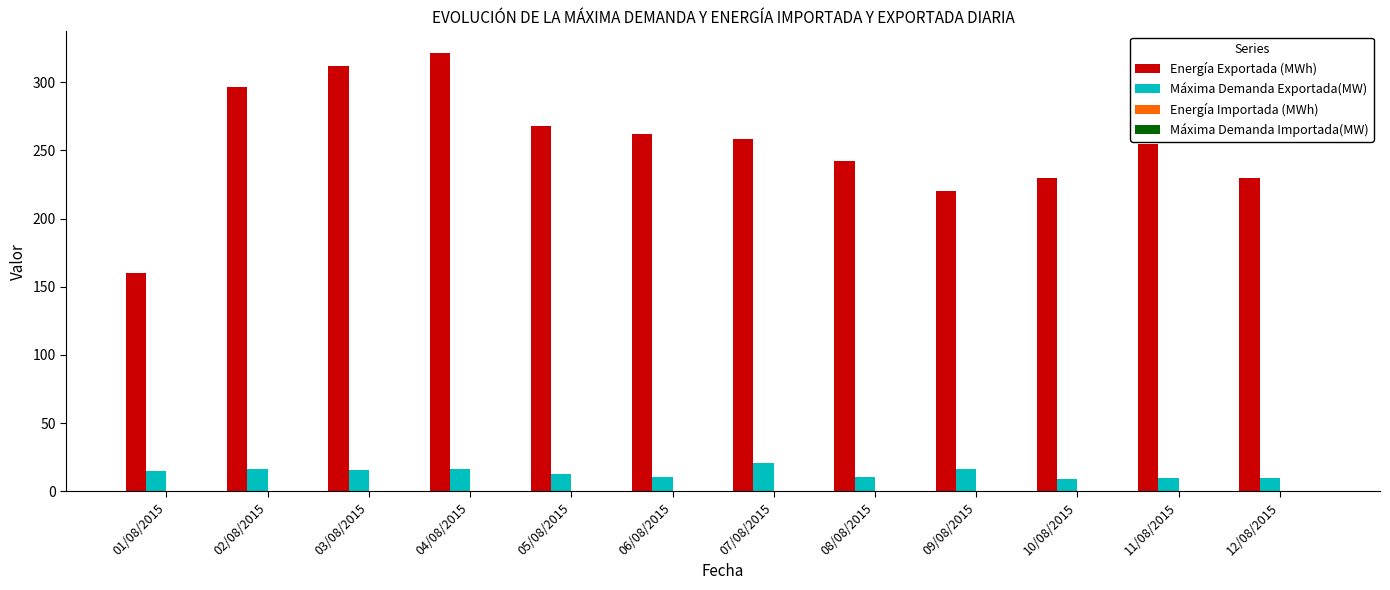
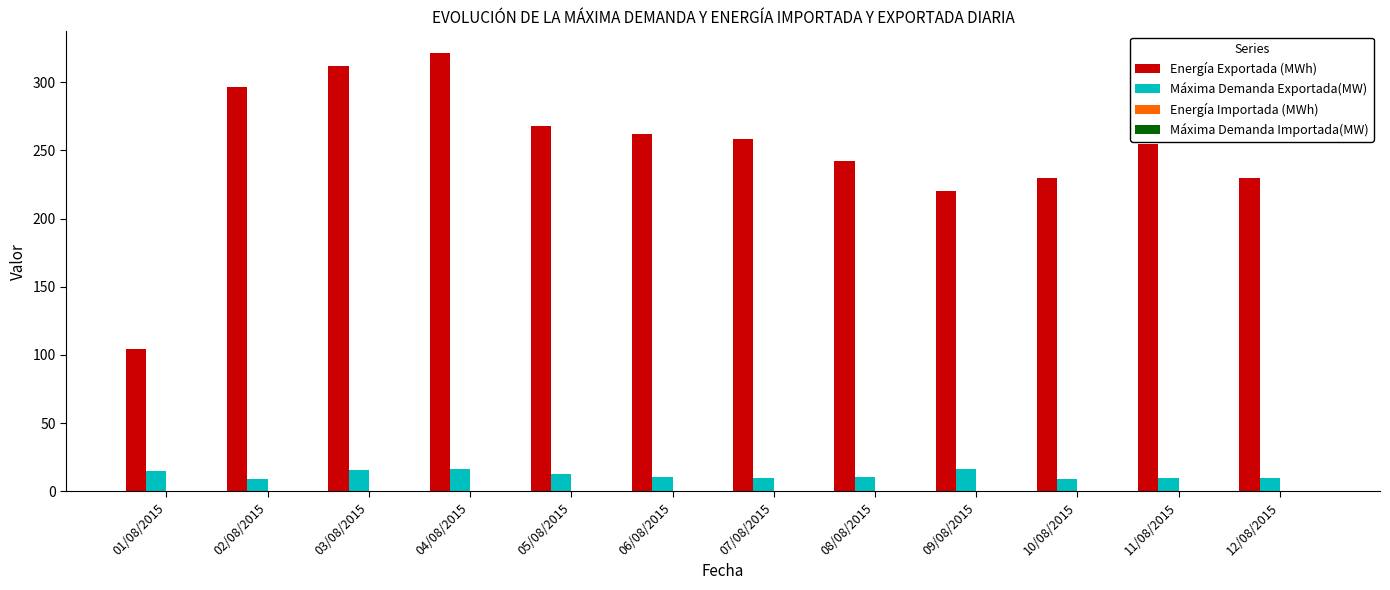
  {
    "Energía Exportada (MWh)": {
-     "01/08/2015": 160,
+     "01/08/2015": 104,
      "02/08/2015": 296,
      "03/08/2015": 311,
      "04/08/2015": 321,
      "05/08/2015": 268,
      "06/08/2015": 262,
      "07/08/2015": 259,
      "08/08/2015": 242,
      "09/08/2015": 220,
      "10/08/2015": 230,
      "11/08/2015": 255,
      "12/08/2015": 230
    },
    "Máxima Demanda Exportada(MW)": {
      "01/08/2015": 15,
-     "02/08/2015": 17,
+     "02/08/2015": 9,
      "03/08/2015": 16,
      "04/08/2015": 17,
      "05/08/2015": 13,
      "06/08/2015": 11,
-     "07/08/2015": 21,
+     "07/08/2015": 10,
      "08/08/2015": 10,
      "09/08/2015": 16,
      "10/08/2015": 9,
      "11/08/2015": 10,
      "12/08/2015": 10
    },
    "Energía Importada (MWh)": {
      "01/08/2015": 0,
      "02/08/2015": 0,
      "03/08/2015": 0,
      "04/08/2015": 0,
      "05/08/2015": 0,
      "06/08/2015": 0,
      "07/08/2015": 0,
      "08/08/2015": 0,
      "09/08/2015": 0,
      "10/08/2015": 0,
      "11/08/2015": 0,
      "12/08/2015": 0
    },
    "Máxima Demanda Importada(MW)": {
      "01/08/2015": 0,
      "02/08/2015": 0,
      "03/08/2015": 0,
      "04/08/2015": 0,
      "05/08/2015": 0,
      "06/08/2015": 0,
      "07/08/2015": 0,
      "08/08/2015": 0,
      "09/08/2015": 0,
      "10/08/2015": 0,
      "11/08/2015": 0,
      "12/08/2015": 0
    }
  }
